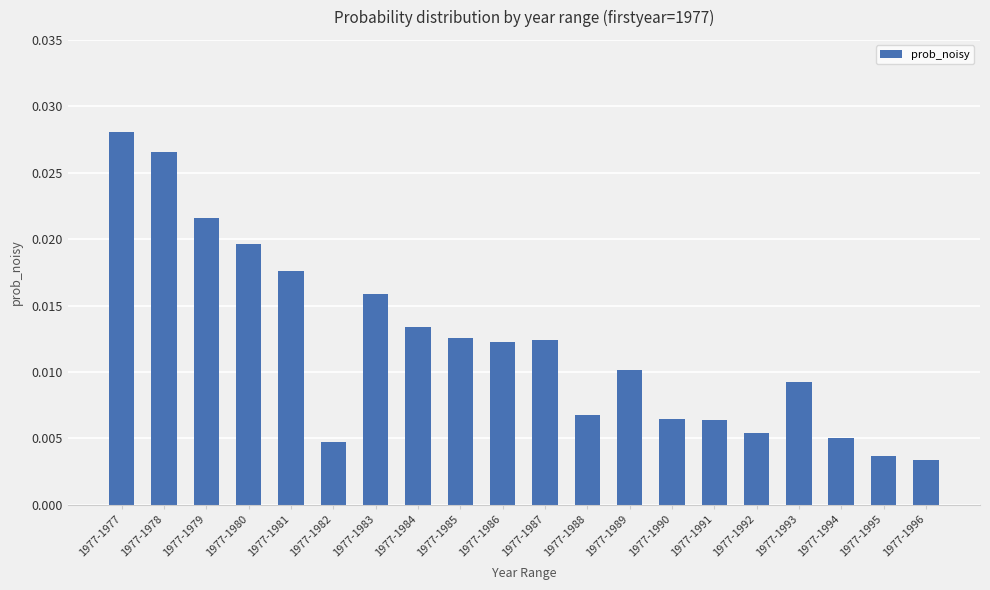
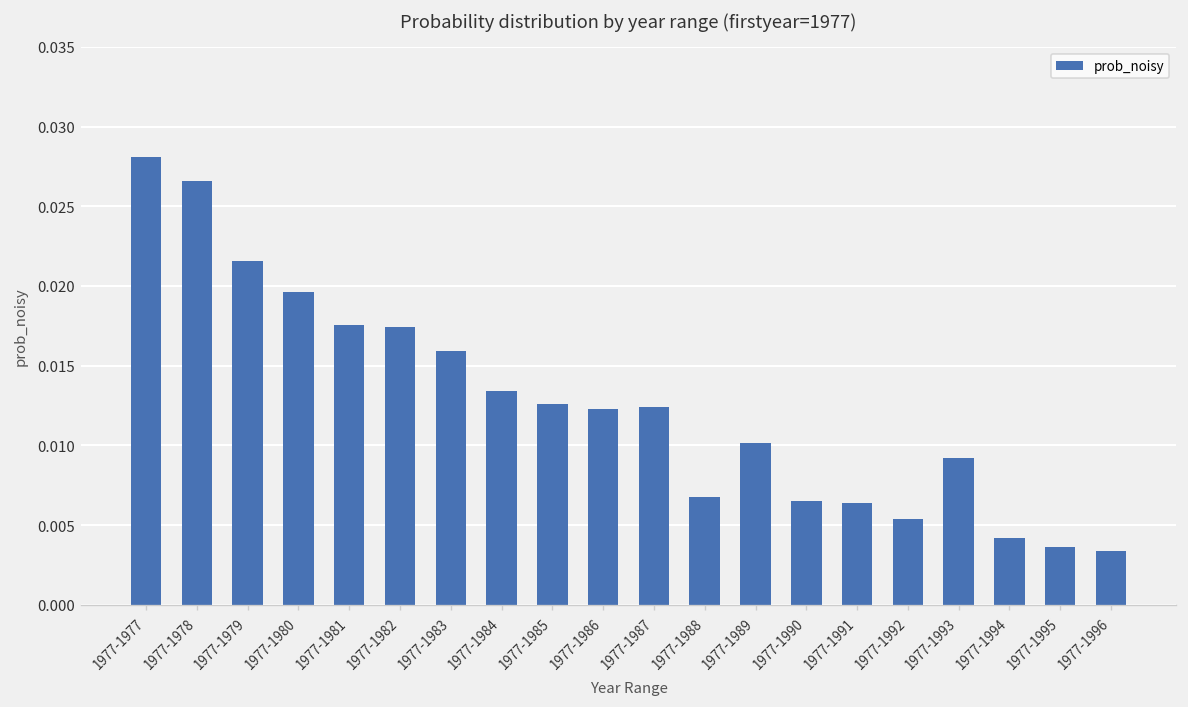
  {
    "1977-1977": 0.0281,
    "1977-1978": 0.0266,
    "1977-1979": 0.0216,
    "1977-1980": 0.0197,
    "1977-1981": 0.0176,
-   "1977-1982": 0.0047,
+   "1977-1982": 0.0174,
    "1977-1983": 0.0159,
    "1977-1984": 0.0134,
    "1977-1985": 0.0126,
    "1977-1986": 0.0123,
    "1977-1987": 0.0124,
    "1977-1988": 0.0068,
    "1977-1989": 0.0101,
    "1977-1990": 0.0065,
    "1977-1991": 0.0064,
    "1977-1992": 0.0054,
    "1977-1993": 0.0092,
-   "1977-1994": 0.0051,
+   "1977-1994": 0.0042,
    "1977-1995": 0.0037,
    "1977-1996": 0.0034
  }
